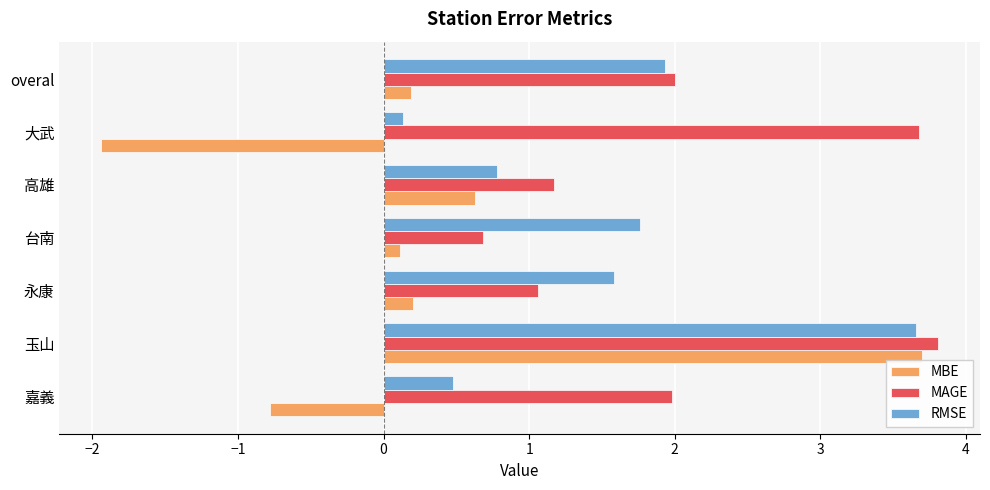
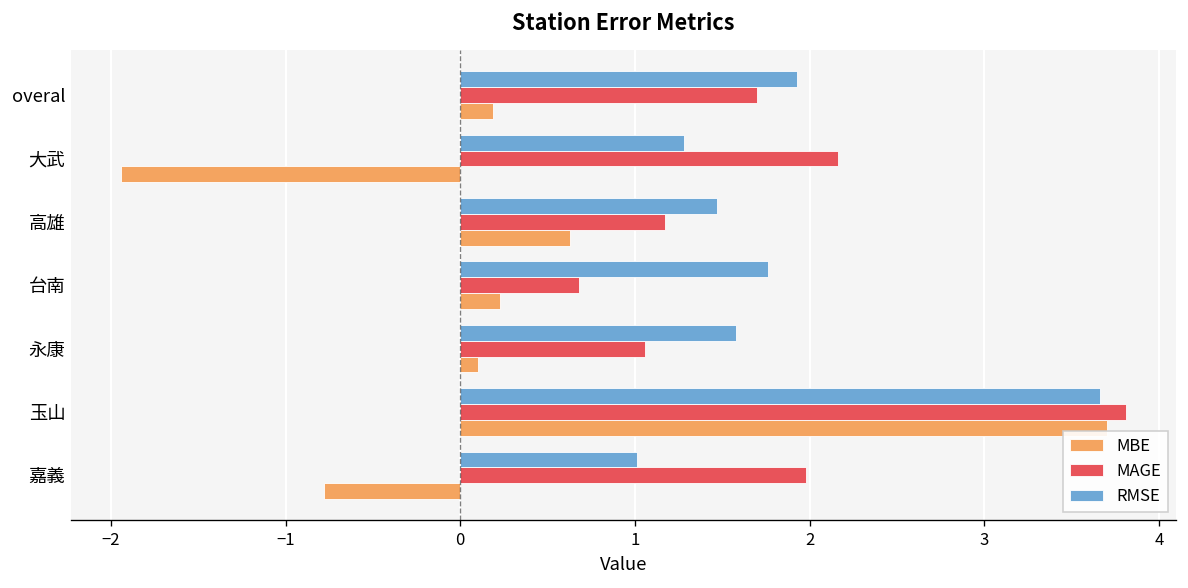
  {
    "MBE": {
      "overal": 0.19,
      "大武": -1.94,
      "高雄": 0.63,
-     "台南": 0.11,
-     "永康": 0.2,
+     "台南": 0.23,
+     "永康": 0.1,
      "玉山": 3.70,
      "嘉義": -0.78
    },
    "MAGE": {
-     "overal": 2.0,
-     "大武": 3.68,
+     "overal": 1.7,
+     "大武": 2.16,
      "高雄": 1.17,
      "台南": 0.68,
      "永康": 1.06,
      "玉山": 3.81,
      "嘉義": 1.98
    },
    "RMSE": {
      "overal": 1.93,
-     "大武": 0.13,
-     "高雄": 0.78,
+     "大武": 1.28,
+     "高雄": 1.47,
      "台南": 1.76,
      "永康": 1.58,
      "玉山": 3.66,
-     "嘉義": 0.48
+     "嘉義": 1.01
    }
  }
